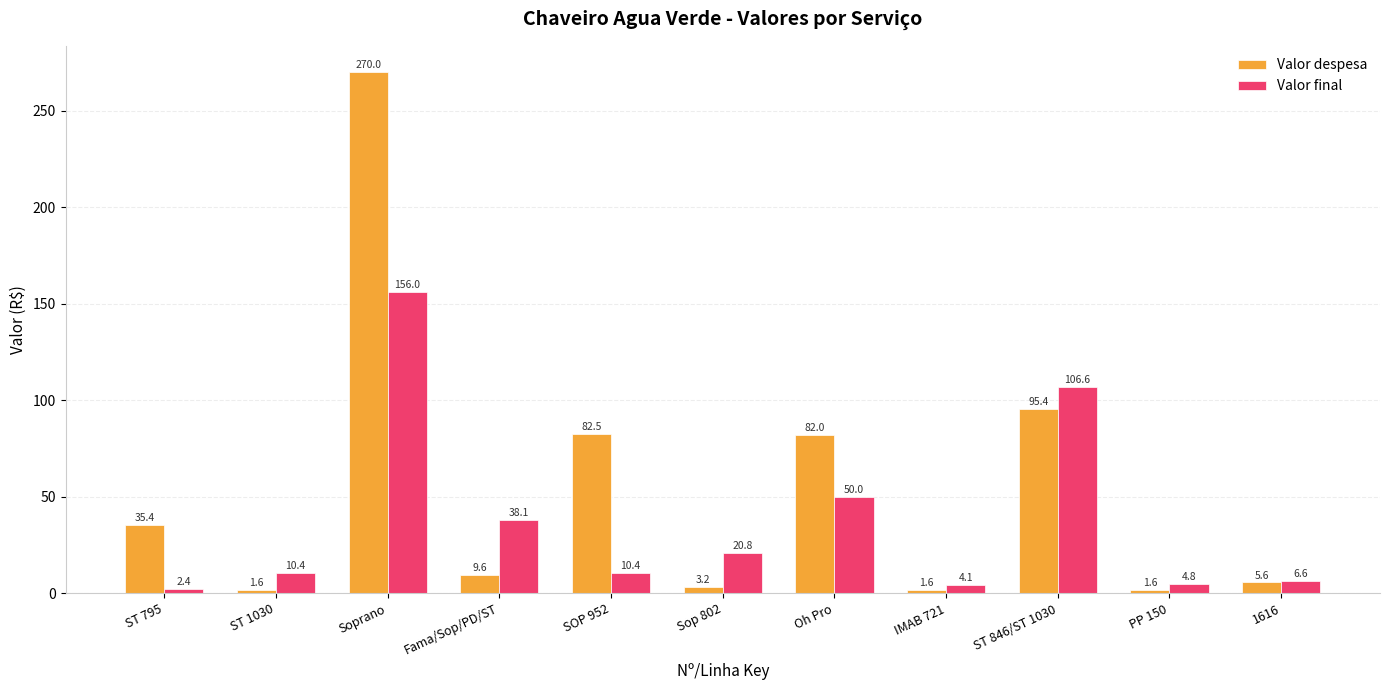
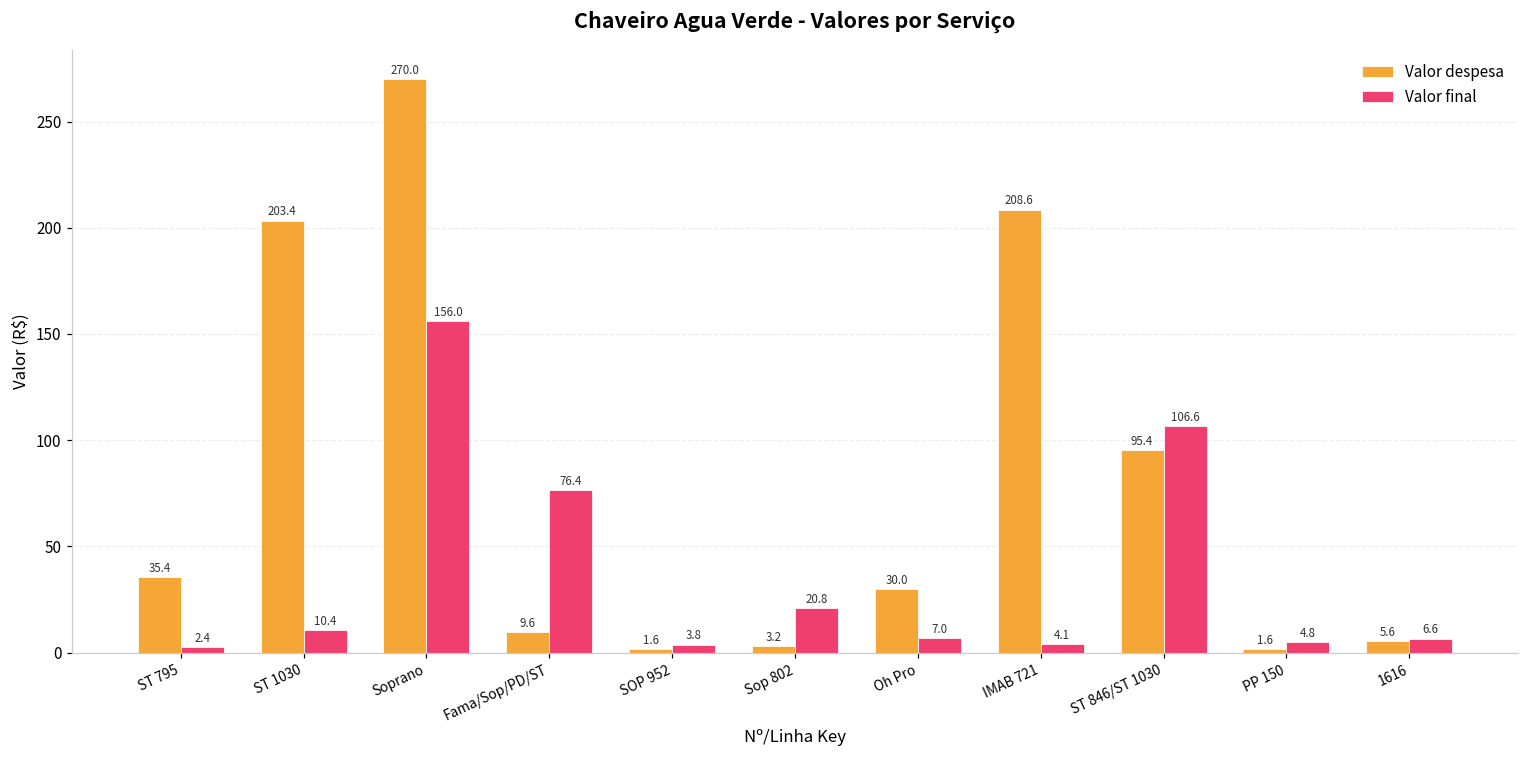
  {
    "Valor despesa": {
      "ST 795": 35.4,
-     "ST 1030": 1.6,
+     "ST 1030": 203.4,
      "Soprano": 270.0,
      "Fama/Sop/PD/ST": 9.6,
-     "SOP 952": 82.5,
+     "SOP 952": 1.6,
      "Sop 802": 3.2,
-     "Oh Pro": 82.0,
-     "IMAB 721": 1.6,
+     "Oh Pro": 30.0,
+     "IMAB 721": 208.6,
      "ST 846/ST 1030": 95.4,
      "PP 150": 1.6,
      "1616": 5.6
    },
    "Valor final": {
      "ST 795": 2.4,
      "ST 1030": 10.4,
      "Soprano": 156.0,
-     "Fama/Sop/PD/ST": 38.1,
-     "SOP 952": 10.4,
+     "Fama/Sop/PD/ST": 76.4,
+     "SOP 952": 3.8,
      "Sop 802": 20.8,
-     "Oh Pro": 50.0,
+     "Oh Pro": 7.0,
      "IMAB 721": 4.1,
      "ST 846/ST 1030": 106.6,
      "PP 150": 4.8,
      "1616": 6.6
    }
  }
